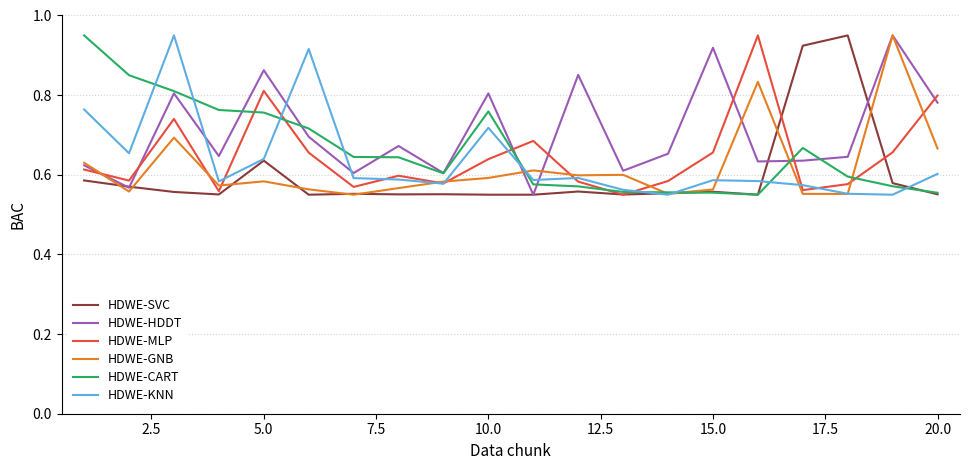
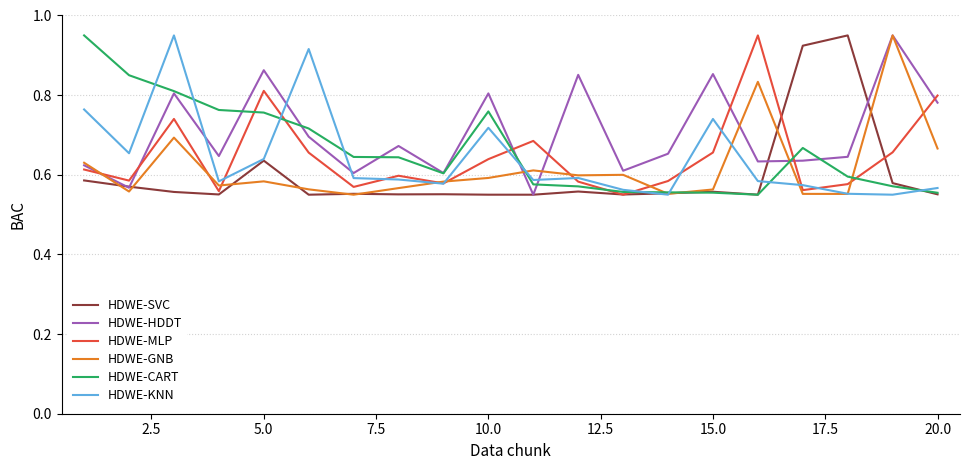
  {
    "HDWE-SVC": {
      "10.0": 0.55
    },
    "HDWE-HDDT": {
      "5.0": 0.86,
      "10.0": 0.80,
-     "15.0": 0.92,
+     "15.0": 0.85,
      "20.0": 0.78
    },
    "HDWE-CART": {
      "5.0": 0.76,
      "10.0": 0.76
    },
    "HDWE-KNN": {
      "10.0": 0.72,
-     "15.0": 0.59,
-     "20.0": 0.60
+     "15.0": 0.74,
+     "20.0": 0.57
    }
  }
